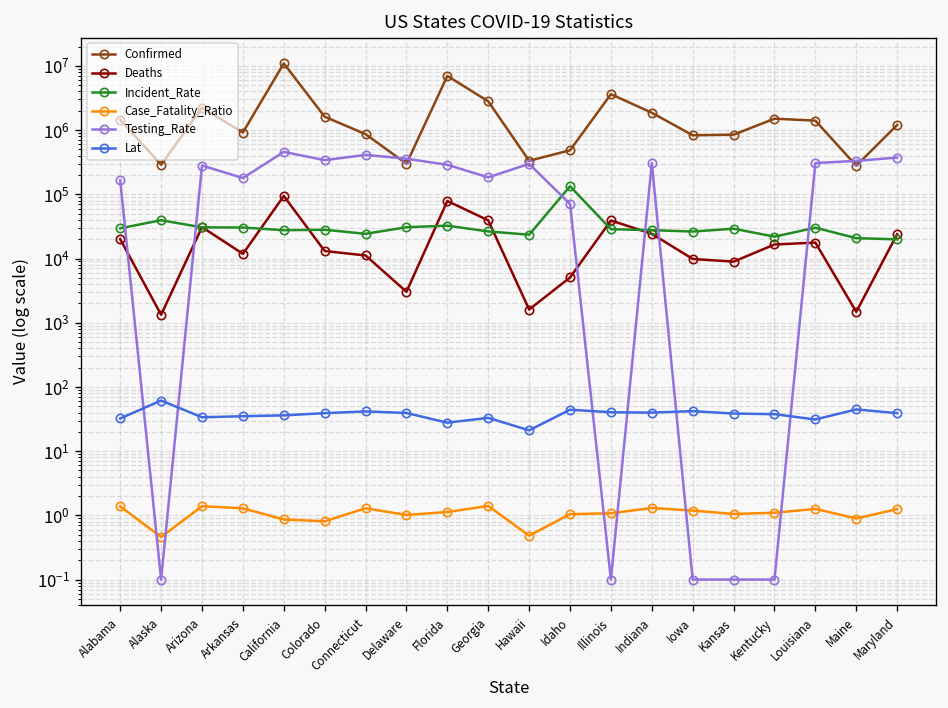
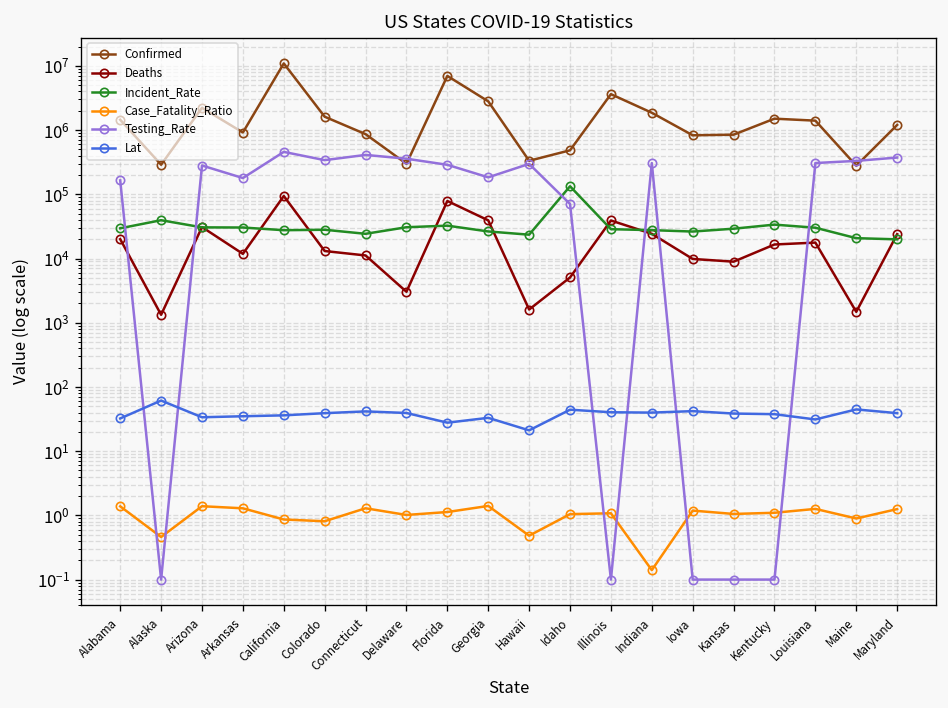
  {
    "Confirmed": {
      "Alaska": 300000,
      "Arkansas": 900000,
      "California": 11000000,
      "Colorado": 1600000,
      "Connecticut": 900000,
      "Delaware": 300000,
      "Florida": 7000000,
      "Georgia": 3000000,
      "Hawaii": 300000,
      "Idaho": 500000,
      "Illinois": 4000000,
      "Indiana": 1900000,
      "Iowa": 800000,
      "Kansas": 800000,
      "Kentucky": 1500000,
      "Louisiana": 1400000,
      "Maine": 300000,
      "Maryland": 1200000
    },
    "Deaths": {
      "Alabama": 20000,
      "Alaska": 1300,
      "Arkansas": 12000,
      "California": 90000,
      "Colorado": 13000,
      "Connecticut": 11000,
      "Delaware": 3000,
      "Florida": 80000,
      "Georgia": 40000,
      "Hawaii": 1600,
      "Idaho": 5000,
      "Illinois": 40000,
      "Indiana": 20000,
      "Iowa": 10000,
      "Kansas": 9000,
      "Kentucky": 17000,
      "Louisiana": 18000,
      "Maine": 1500,
      "Maryland": 20000
    },
    "Incident_Rate": {
      "Alabama": 30000,
      "Alaska": 40000,
      "Arkansas": 30000,
      "California": 30000,
      "Colorado": 30000,
      "Connecticut": 20000,
      "Delaware": 30000,
      "Florida": 30000,
      "Georgia": 30000,
      "Hawaii": 20000,
      "Idaho": 130000,
      "Illinois": 30000,
      "Indiana": 30000,
      "Iowa": 30000,
      "Kansas": 30000,
-     "Kentucky": 22000,
+     "Kentucky": 30000,
      "Louisiana": 30000,
      "Maine": 21000,
      "Maryland": 20000
    },
    "Case_Fatality_Ratio": {
      "Alabama": 1.4,
      "Alaska": 0.5,
      "Arizona": 1.4,
      "Arkansas": 1.3,
      "California": 0.9,
      "Colorado": 0.8,
      "Connecticut": 1.3,
      "Delaware": 1.0,
      "Florida": 1.1,
      "Georgia": 1.4,
      "Hawaii": 0.5,
      "Idaho": 1.0,
      "Illinois": 1.1,
-     "Indiana": 1.3,
+     "Indiana": 0.14,
      "Iowa": 1.2,
      "Kansas": 1.1,
      "Kentucky": 1.1,
      "Louisiana": 1.3,
      "Maine": 0.9,
      "Maryland": 1.3
    },
    "Testing_Rate": {
      "Alabama": 160000,
      "Alaska": 0.10,
      "Arizona": 300000,
      "Arkansas": 180000,
      "California": 500000,
      "Colorado": 300000,
      "Connecticut": 400000,
      "Delaware": 400000,
      "Florida": 300000,
      "Georgia": 180000,
      "Hawaii": 300000,
      "Idaho": 70000,
      "Illinois": 0.10,
      "Indiana": 300000,
      "Iowa": 0.10,
      "Kansas": 0.10,
      "Kentucky": 0.10,
      "Louisiana": 300000,
      "Maine": 300000,
      "Maryland": 400000
    },
    "Lat": {
      "Alabama": 30,
      "Alaska": 60,
      "Arizona": 30,
      "Arkansas": 30,
      "California": 40,
      "Colorado": 40,
      "Connecticut": 40,
      "Delaware": 40,
      "Florida": 30,
      "Georgia": 30,
      "Hawaii": 21,
      "Idaho": 40,
      "Illinois": 40,
      "Indiana": 40,
      "Iowa": 40,
      "Kansas": 40,
      "Kentucky": 40,
      "Louisiana": 30,
      "Maine": 40,
      "Maryland": 40
    }
  }
